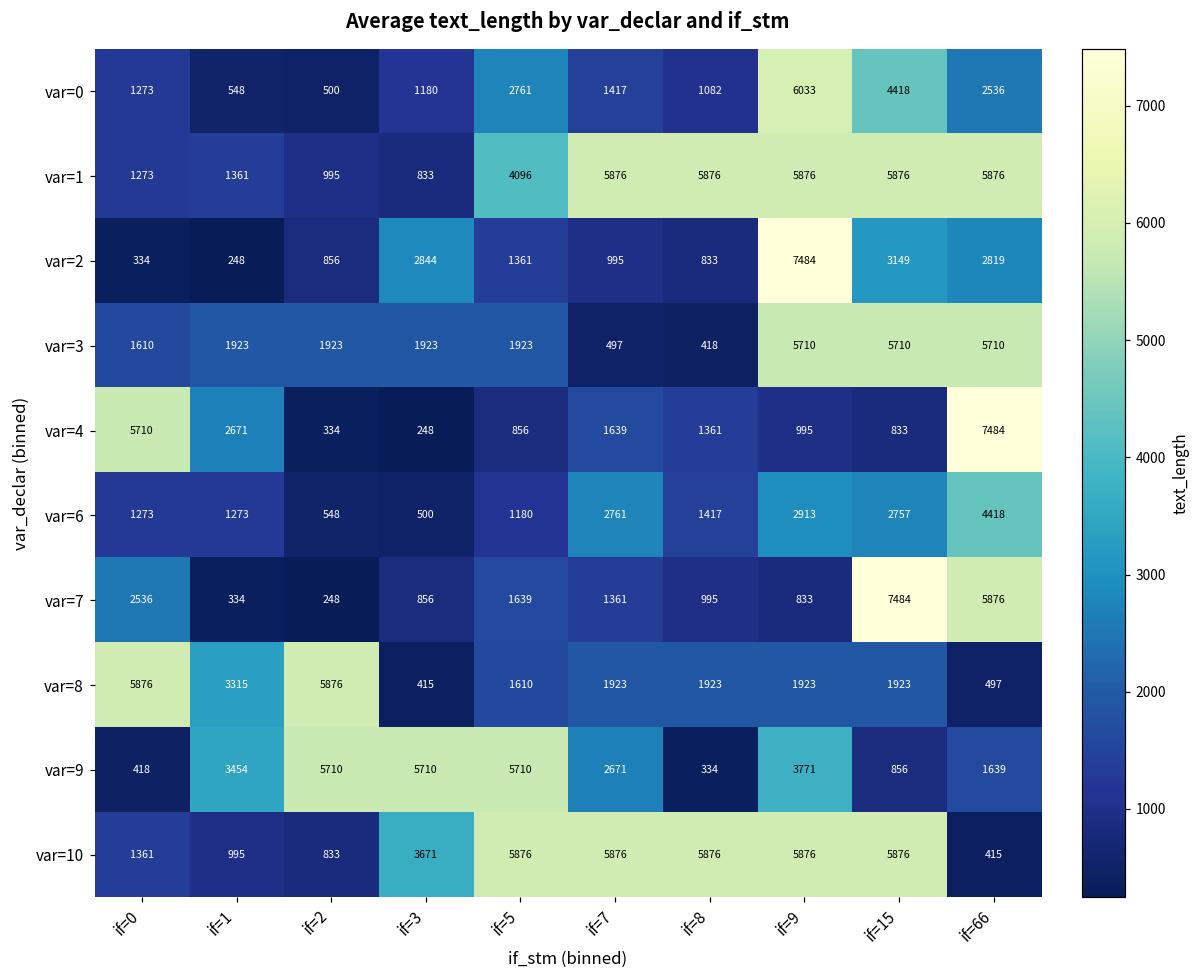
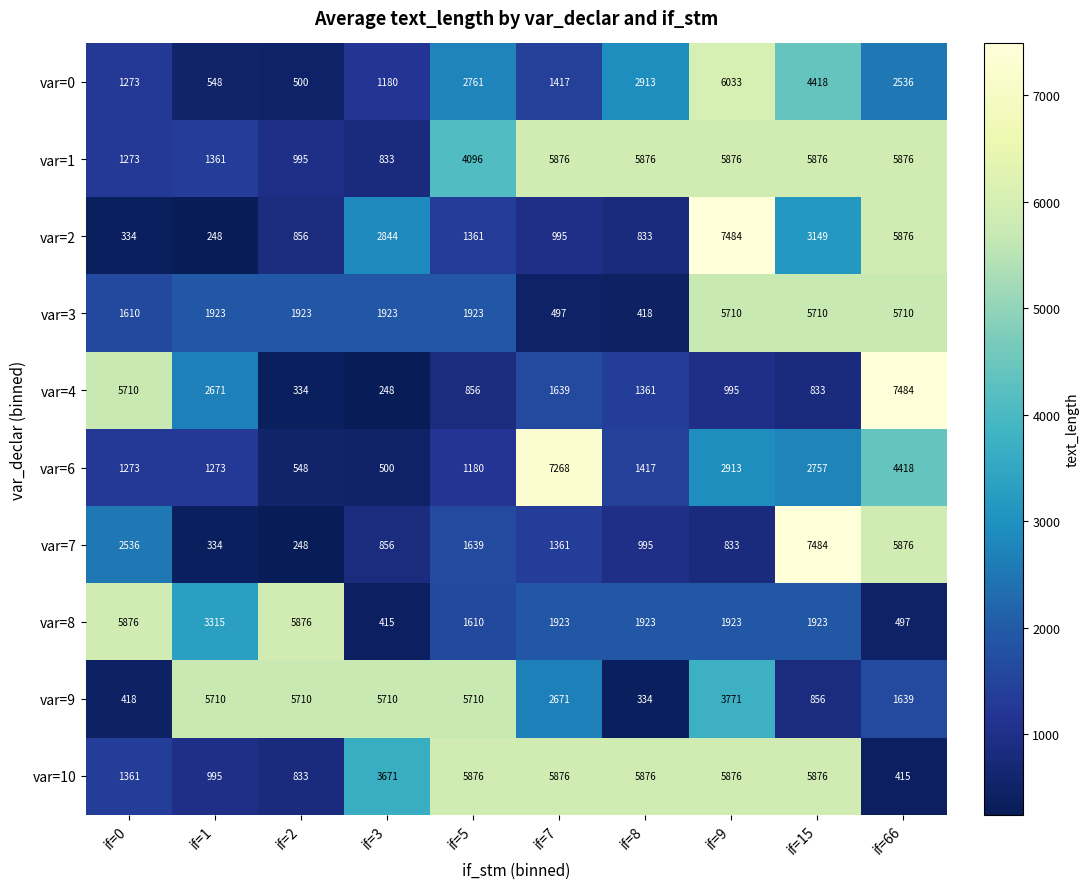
  {
    "var=0": {
      "if=0": 1273,
      "if=1": 548,
      "if=2": 500,
      "if=3": 1180,
      "if=5": 2761,
      "if=7": 1417,
-     "if=8": 1082,
+     "if=8": 2913,
      "if=9": 6033,
      "if=15": 4418,
      "if=66": 2536
    },
    "var=1": {
      "if=0": 1273,
      "if=1": 1361,
      "if=2": 995,
      "if=3": 833,
      "if=5": 4096,
      "if=7": 5876,
      "if=8": 5876,
      "if=9": 5876,
      "if=15": 5876,
      "if=66": 5876
    },
    "var=2": {
      "if=0": 334,
      "if=1": 248,
      "if=2": 856,
      "if=3": 2844,
      "if=5": 1361,
      "if=7": 995,
      "if=8": 833,
      "if=9": 7484,
      "if=15": 3149,
-     "if=66": 2819
+     "if=66": 5876
    },
    "var=3": {
      "if=0": 1610,
      "if=1": 1923,
      "if=2": 1923,
      "if=3": 1923,
      "if=5": 1923,
      "if=7": 497,
      "if=8": 418,
      "if=9": 5710,
      "if=15": 5710,
      "if=66": 5710
    },
    "var=4": {
      "if=0": 5710,
      "if=1": 2671,
      "if=2": 334,
      "if=3": 248,
      "if=5": 856,
      "if=7": 1639,
      "if=8": 1361,
      "if=9": 995,
      "if=15": 833,
      "if=66": 7484
    },
    "var=6": {
      "if=0": 1273,
      "if=1": 1273,
      "if=2": 548,
      "if=3": 500,
      "if=5": 1180,
-     "if=7": 2761,
+     "if=7": 7268,
      "if=8": 1417,
      "if=9": 2913,
      "if=15": 2757,
      "if=66": 4418
    },
    "var=7": {
      "if=0": 2536,
      "if=1": 334,
      "if=2": 248,
      "if=3": 856,
      "if=5": 1639,
      "if=7": 1361,
      "if=8": 995,
      "if=9": 833,
      "if=15": 7484,
      "if=66": 5876
    },
    "var=8": {
      "if=0": 5876,
      "if=1": 3315,
      "if=2": 5876,
      "if=3": 415,
      "if=5": 1610,
      "if=7": 1923,
      "if=8": 1923,
      "if=9": 1923,
      "if=15": 1923,
      "if=66": 497
    },
    "var=9": {
      "if=0": 418,
-     "if=1": 3454,
+     "if=1": 5710,
      "if=2": 5710,
      "if=3": 5710,
      "if=5": 5710,
      "if=7": 2671,
      "if=8": 334,
      "if=9": 3771,
      "if=15": 856,
      "if=66": 1639
    },
    "var=10": {
      "if=0": 1361,
      "if=1": 995,
      "if=2": 833,
      "if=3": 3671,
      "if=5": 5876,
      "if=7": 5876,
      "if=8": 5876,
      "if=9": 5876,
      "if=15": 5876,
      "if=66": 415
    }
  }
